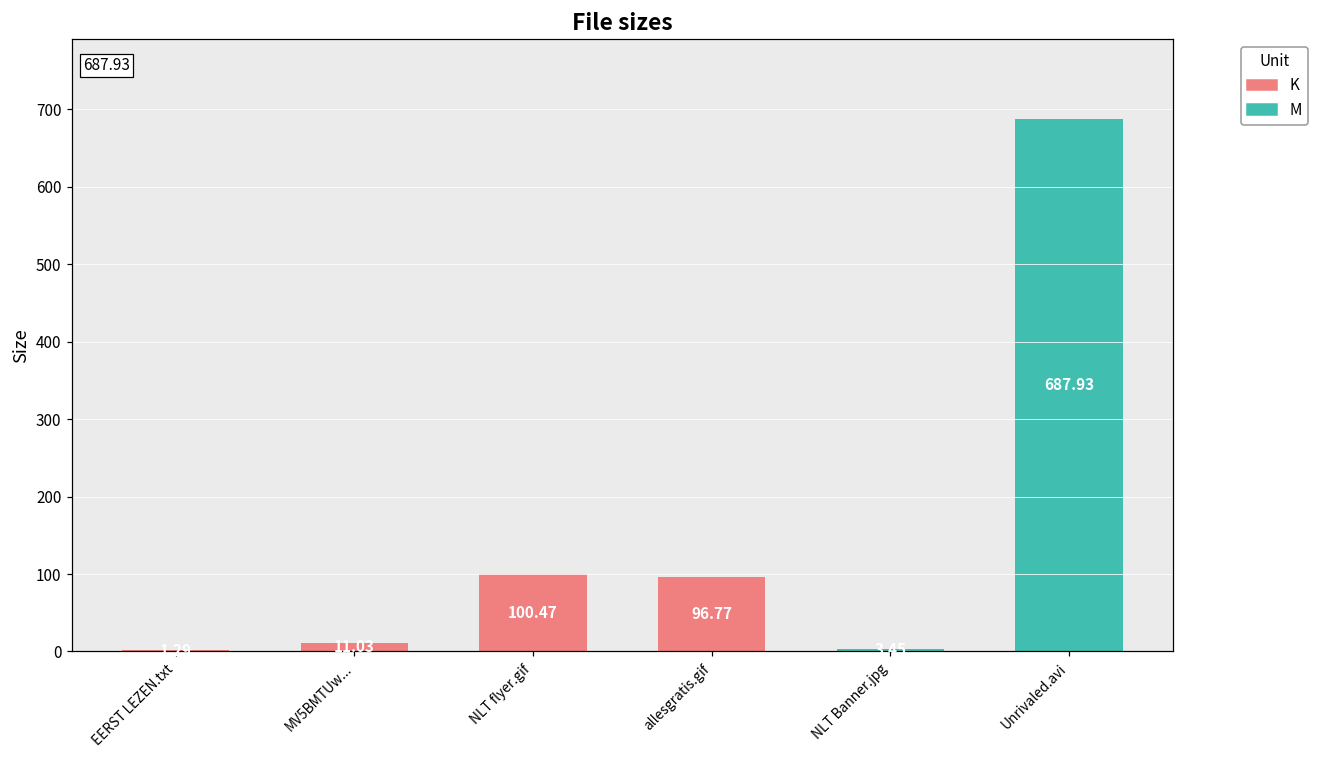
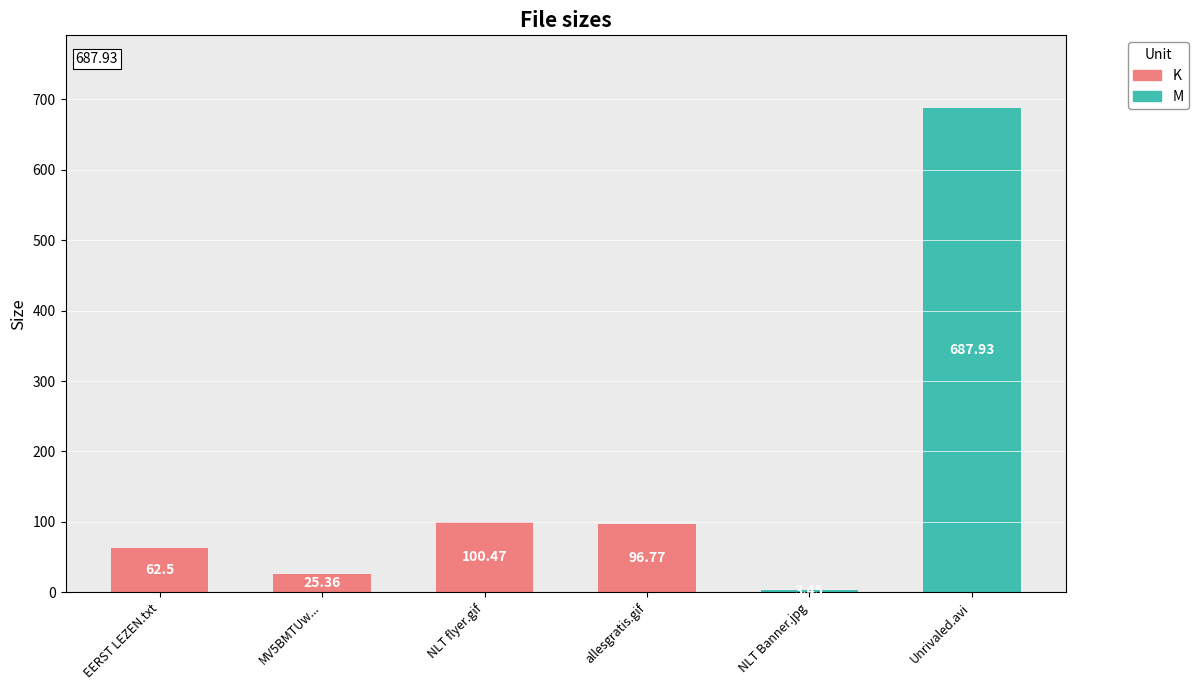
  {
    "K": {
-     "EERST LEZEN.txt": 0,
-     "MV5BMTUw...": 10
+     "EERST LEZEN.txt": 60,
+     "MV5BMTUw...": 30
    },
    "M": {
      "Unrivaled.avi": 687.93
    }
  }
